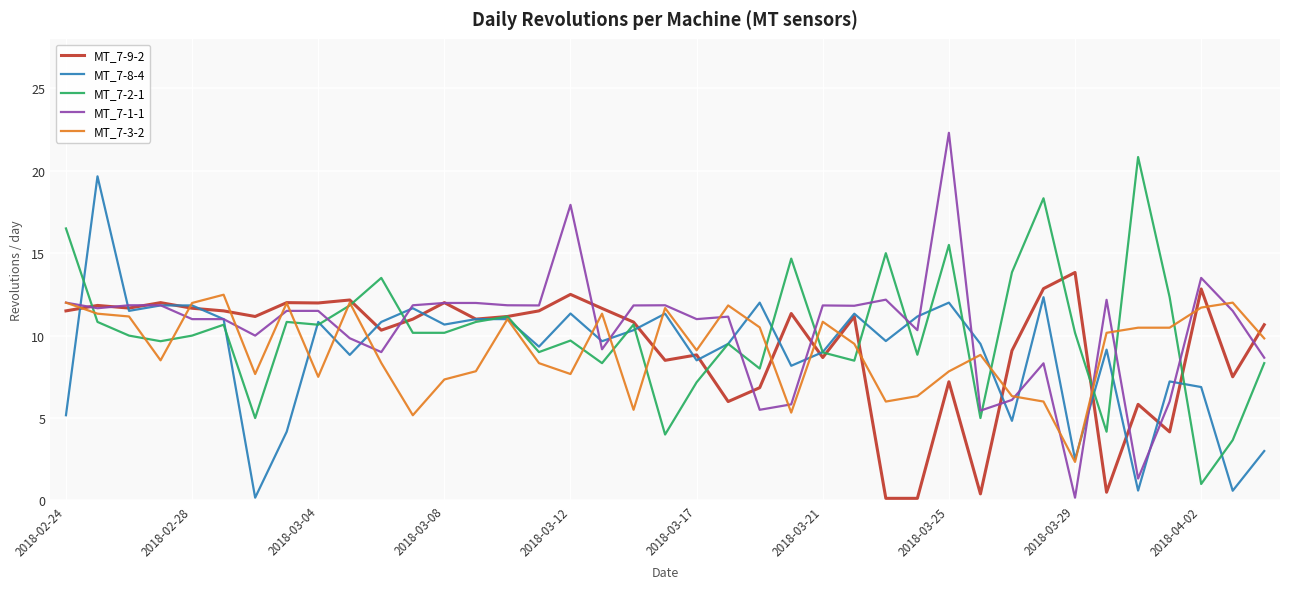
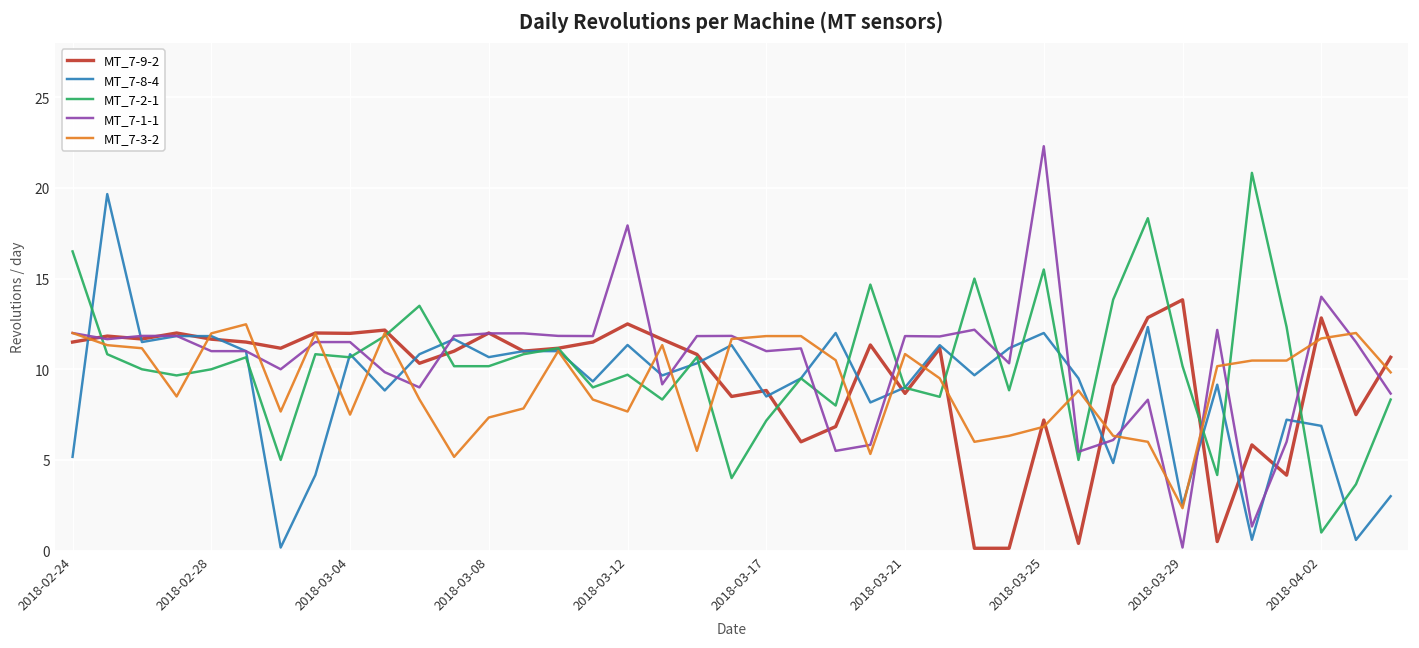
  {
    "MT_7-9-2": {
      "2018-02-24": 11.5,
      "2018-02-28": 11.7,
      "2018-03-04": 12.0,
      "2018-03-12": 12.5,
      "2018-03-17": 8.8,
      "2018-03-21": 8.7,
      "2018-03-25": 7.2,
      "2018-03-29": 13.8,
      "2018-04-02": 12.8
    },
    "MT_7-8-4": {
      "2018-02-24": 5.2,
      "2018-03-04": 10.8,
      "2018-03-08": 10.7,
      "2018-03-12": 11.3,
      "2018-03-17": 8.5,
      "2018-03-25": 12.0,
      "2018-03-29": 2.5,
      "2018-04-02": 6.9
    },
    "MT_7-2-1": {
      "2018-02-24": 16.5,
      "2018-02-28": 10.0,
      "2018-03-04": 10.7,
      "2018-03-08": 10.2,
      "2018-03-12": 9.7,
      "2018-03-17": 7.2,
      "2018-03-25": 15.5,
      "2018-03-29": 10.2,
      "2018-04-02": 1.0
    },
    "MT_7-1-1": {
      "2018-02-28": 11.0,
      "2018-03-04": 11.5,
      "2018-03-12": 17.9,
      "2018-03-17": 11.0,
      "2018-03-21": 11.8,
      "2018-03-25": 22.3,
      "2018-03-29": 0.2,
-     "2018-04-02": 13.5
+     "2018-04-02": 14.0
    },
    "MT_7-3-2": {
      "2018-03-04": 7.5,
      "2018-03-08": 7.3,
      "2018-03-12": 7.7,
-     "2018-03-17": 9.1,
+     "2018-03-17": 11.8,
      "2018-03-21": 10.8,
-     "2018-03-25": 7.8,
+     "2018-03-25": 6.8,
      "2018-03-29": 2.3,
      "2018-04-02": 11.7
    }
  }
